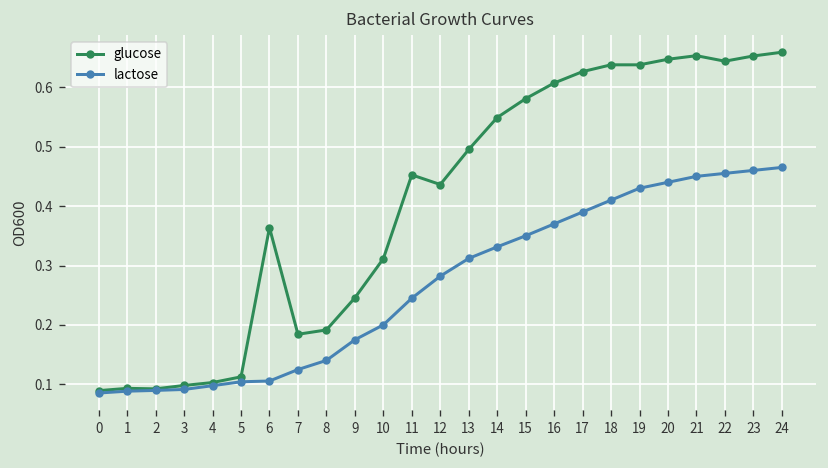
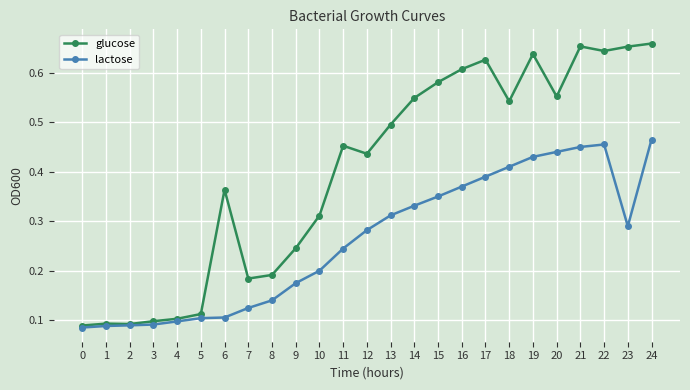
  {
    "glucose": {
      "3": 0.10,
      "4": 0.10,
      "5": 0.11,
      "6": 0.36,
      "7": 0.18,
      "8": 0.19,
      "9": 0.25,
      "10": 0.31,
      "11": 0.45,
      "12": 0.44,
      "13": 0.50,
      "14": 0.55,
      "15": 0.58,
      "16": 0.61,
      "17": 0.63,
-     "18": 0.64,
+     "18": 0.54,
      "19": 0.64,
-     "20": 0.65,
+     "20": 0.55,
      "21": 0.65,
      "22": 0.64,
      "23": 0.65,
      "24": 0.66
    },
    "lactose": {
      "3": 0.09,
      "4": 0.10,
      "5": 0.10,
      "6": 0.11,
      "7": 0.12,
      "8": 0.14,
      "9": 0.18,
      "10": 0.20,
      "11": 0.24,
      "12": 0.28,
      "13": 0.31,
      "14": 0.33,
      "15": 0.35,
      "16": 0.37,
      "17": 0.39,
      "18": 0.41,
      "19": 0.43,
      "20": 0.44,
      "21": 0.45,
      "22": 0.46,
-     "23": 0.46,
+     "23": 0.29,
      "24": 0.47
    }
  }
